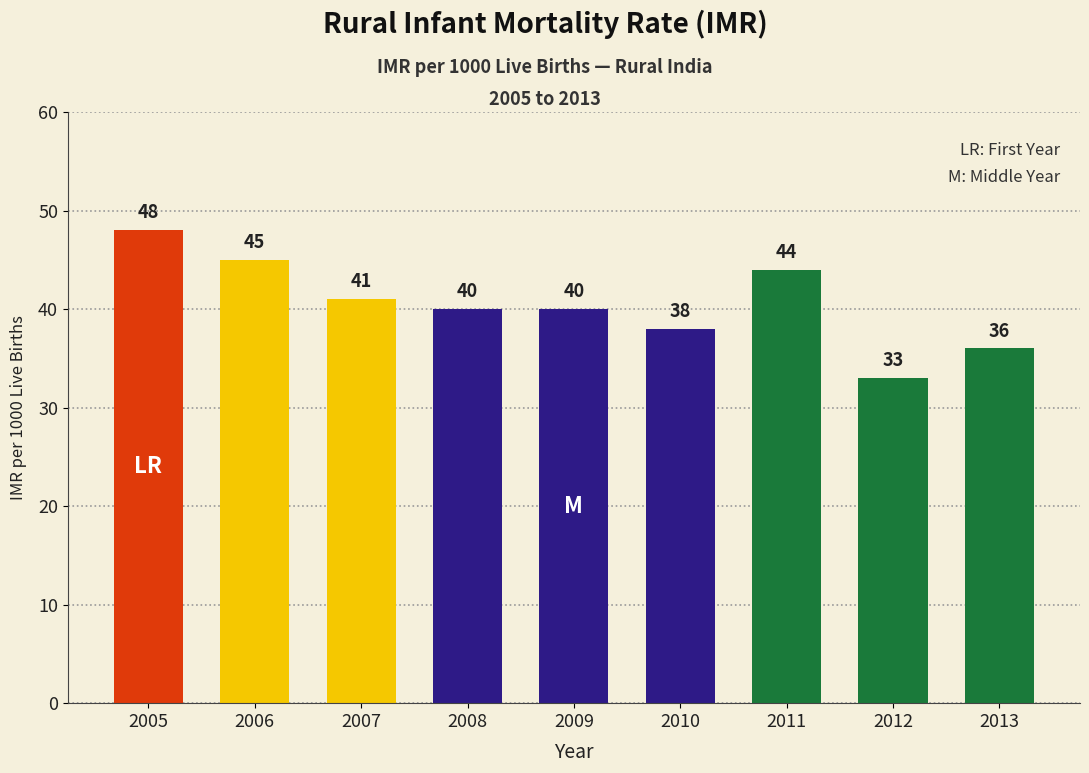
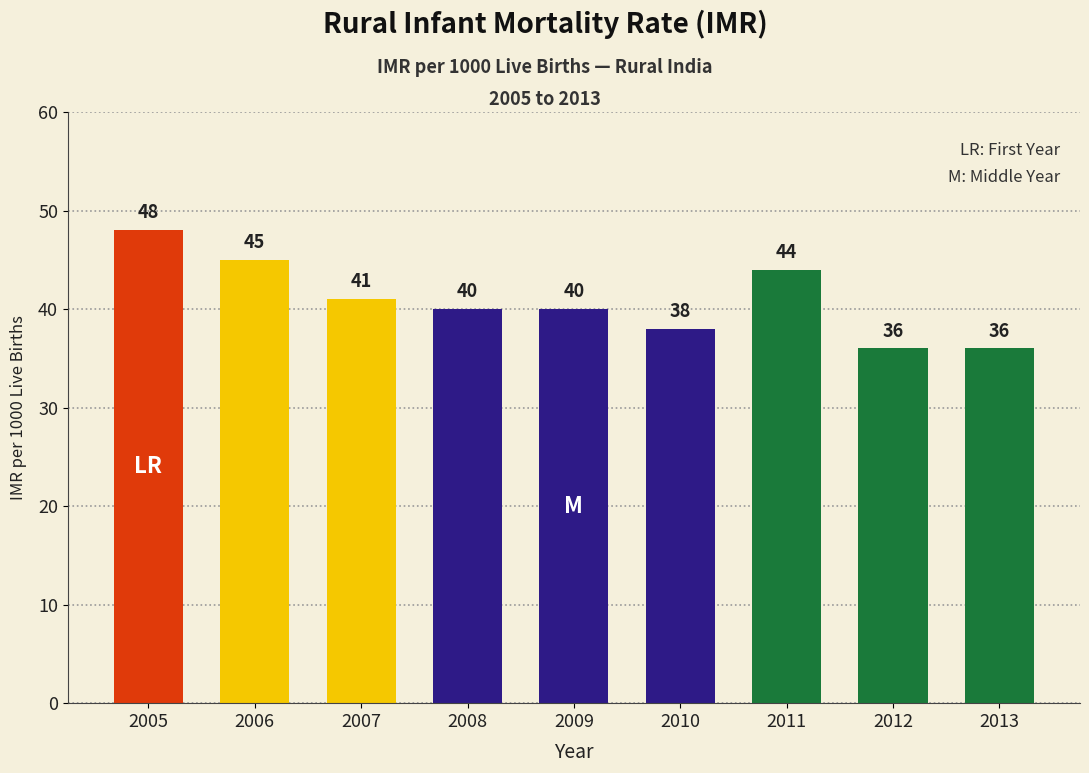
  {
    "2005": 48,
    "2006": 45,
    "2007": 41,
    "2008": 40,
    "2009": 40,
    "2010": 38,
    "2011": 44,
-   "2012": 33,
+   "2012": 36,
    "2013": 36
  }
